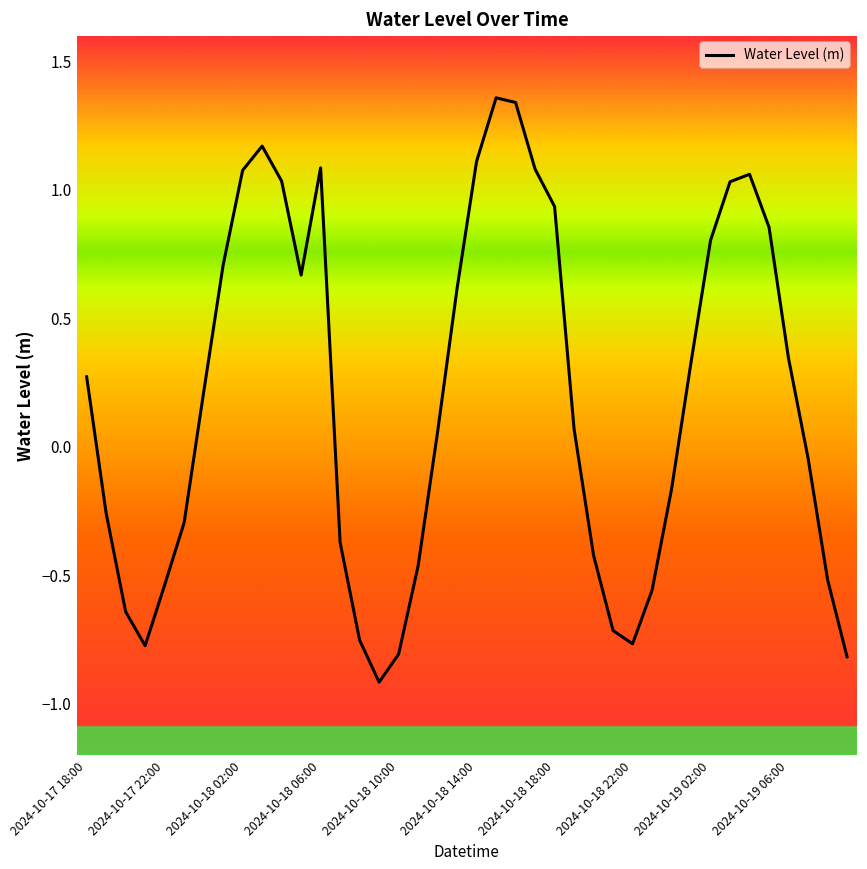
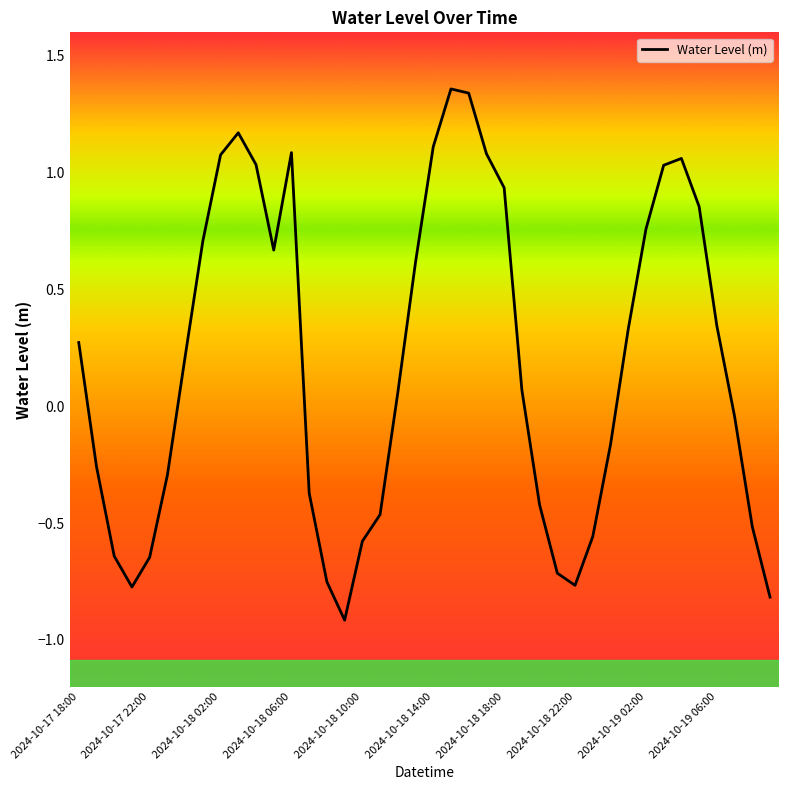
  {
    "2024-10-17 18:00": 0.27,
-   "2024-10-17 22:00": -0.54,
+   "2024-10-17 22:00": -0.65,
    "2024-10-18 02:00": 1.08,
    "2024-10-18 06:00": 1.09,
-   "2024-10-18 10:00": -0.81,
+   "2024-10-18 10:00": -0.58,
    "2024-10-18 14:00": 1.11,
    "2024-10-18 18:00": 0.93,
    "2024-10-18 22:00": -0.77,
-   "2024-10-19 02:00": 0.80,
+   "2024-10-19 02:00": 0.76,
    "2024-10-19 06:00": 0.34
  }
